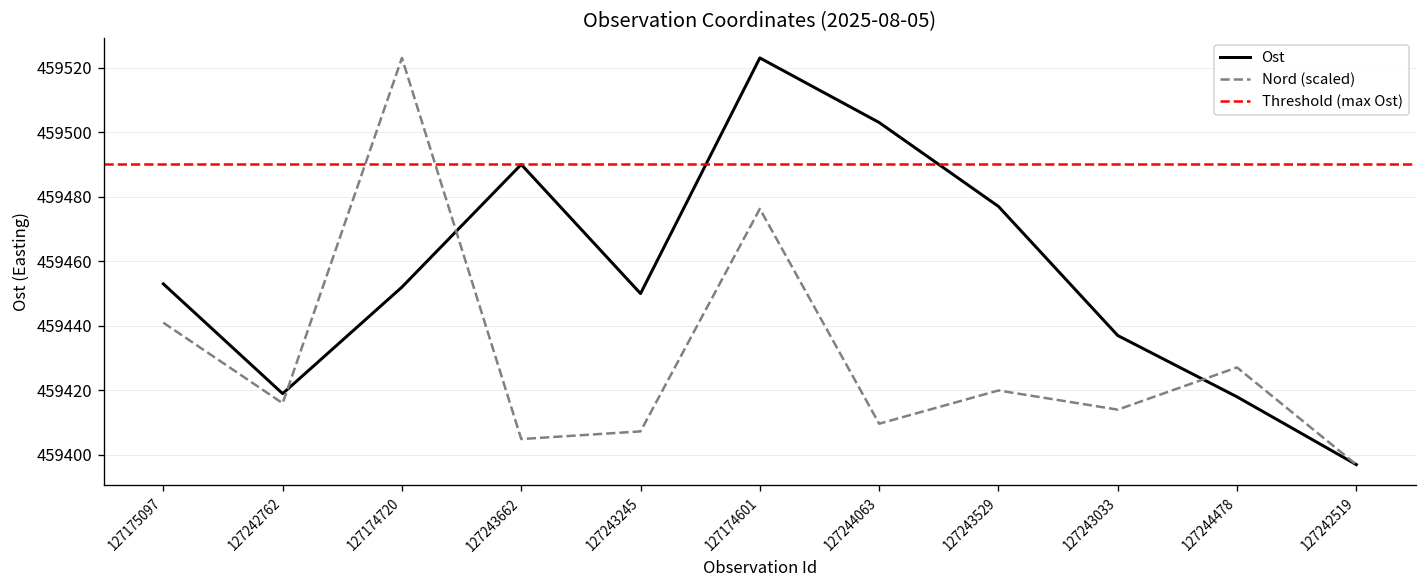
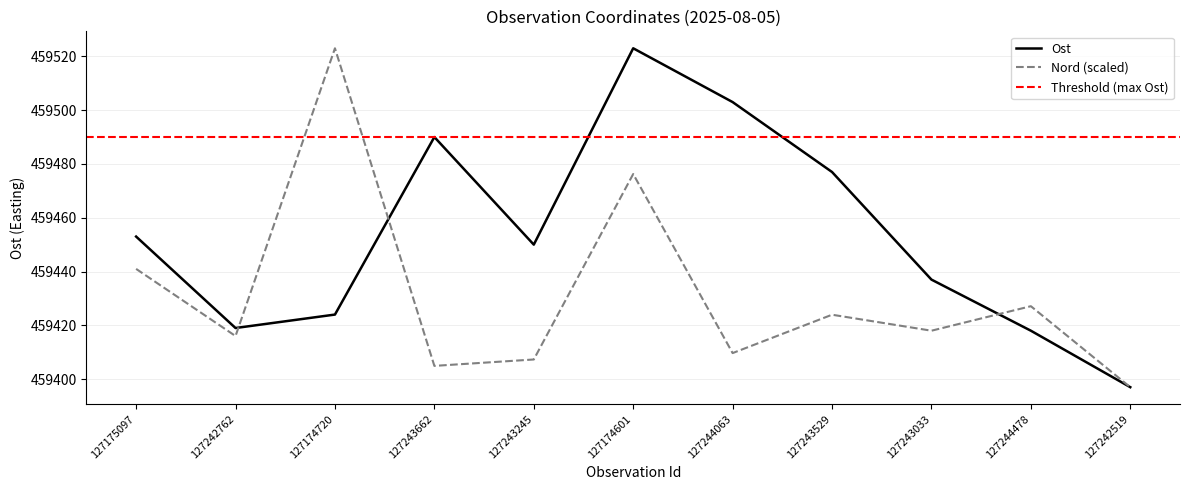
  {
    "Ost": {
      "127175097": 459453,
      "127242762": 459419,
-     "127174720": 459452,
+     "127174720": 459424,
      "127243662": 459490,
      "127243245": 459450,
      "127174601": 459523,
      "127244063": 459503,
      "127243529": 459477,
      "127243033": 459437,
      "127244478": 459418
    },
    "Nord (scaled)": {
      "127175097": 459441,
      "127242762": 459416,
      "127174720": 459523,
      "127243662": 459405,
      "127243245": 459407,
      "127174601": 459476,
      "127244063": 459410,
-     "127243529": 459420,
-     "127243033": 459414,
+     "127243529": 459424,
+     "127243033": 459418,
      "127244478": 459427
    }
  }
